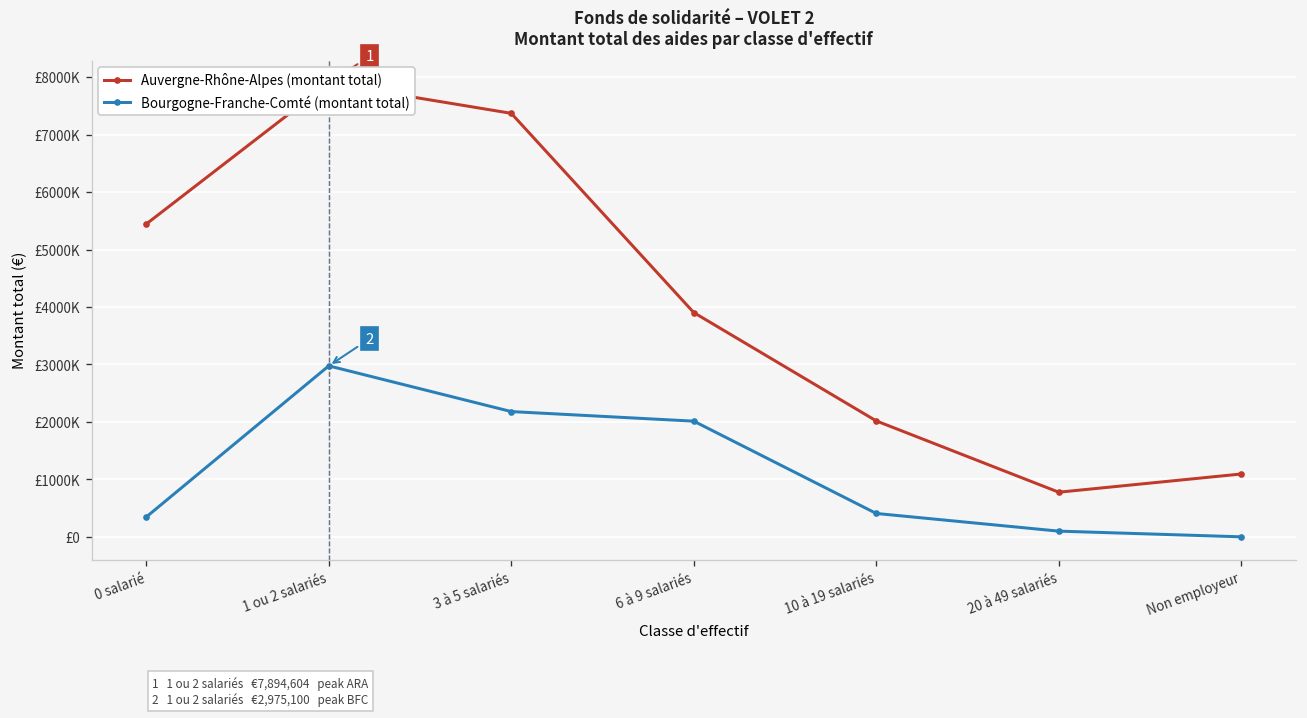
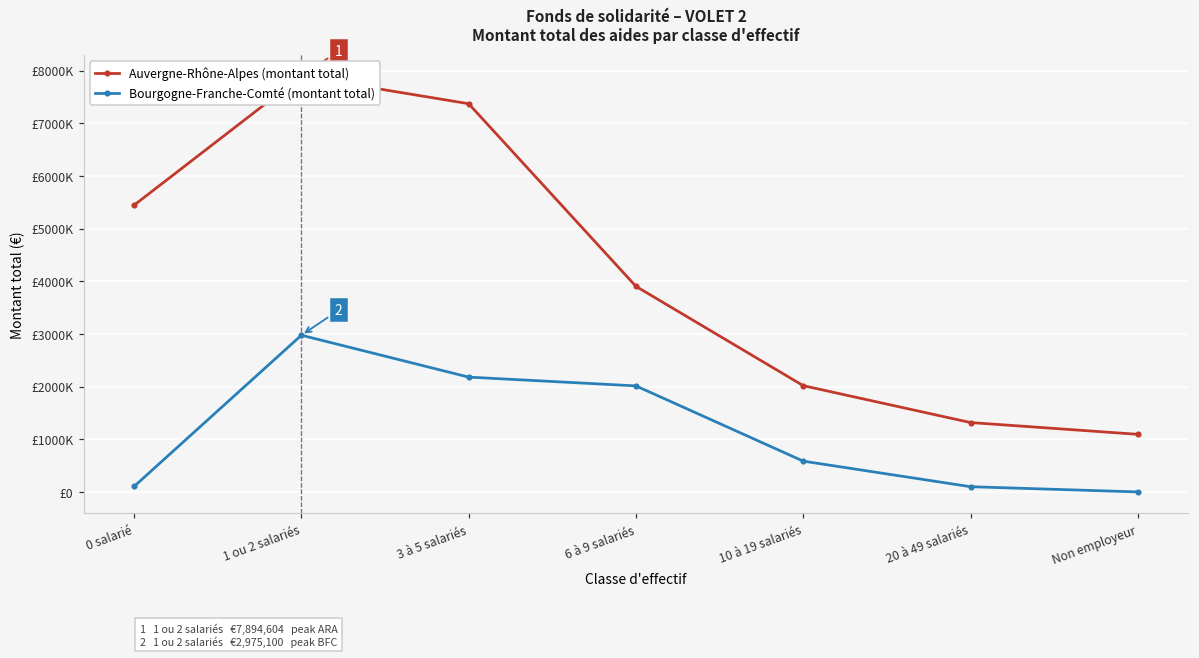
  {
    "Auvergne-Rhône-Alpes (montant total)": {
      "0 salarié": "£5400000",
      "3 à 5 salariés": "£7400000",
      "6 à 9 salariés": "£3900000",
      "10 à 19 salariés": "£2000000",
-     "20 à 49 salariés": "£800000",
+     "20 à 49 salariés": "£1300000",
      "Non employeur": "£1100000"
    },
    "Bourgogne-Franche-Comté (montant total)": {
-     "0 salarié": "£300000",
+     "0 salarié": "£100000",
      "1 ou 2 salariés": "£3000000",
      "3 à 5 salariés": "£2200000",
      "6 à 9 salariés": "£2000000",
-     "10 à 19 salariés": "£400000",
+     "10 à 19 salariés": "£600000",
      "20 à 49 salariés": "£100000",
      "Non employeur": "£0"
    }
  }
